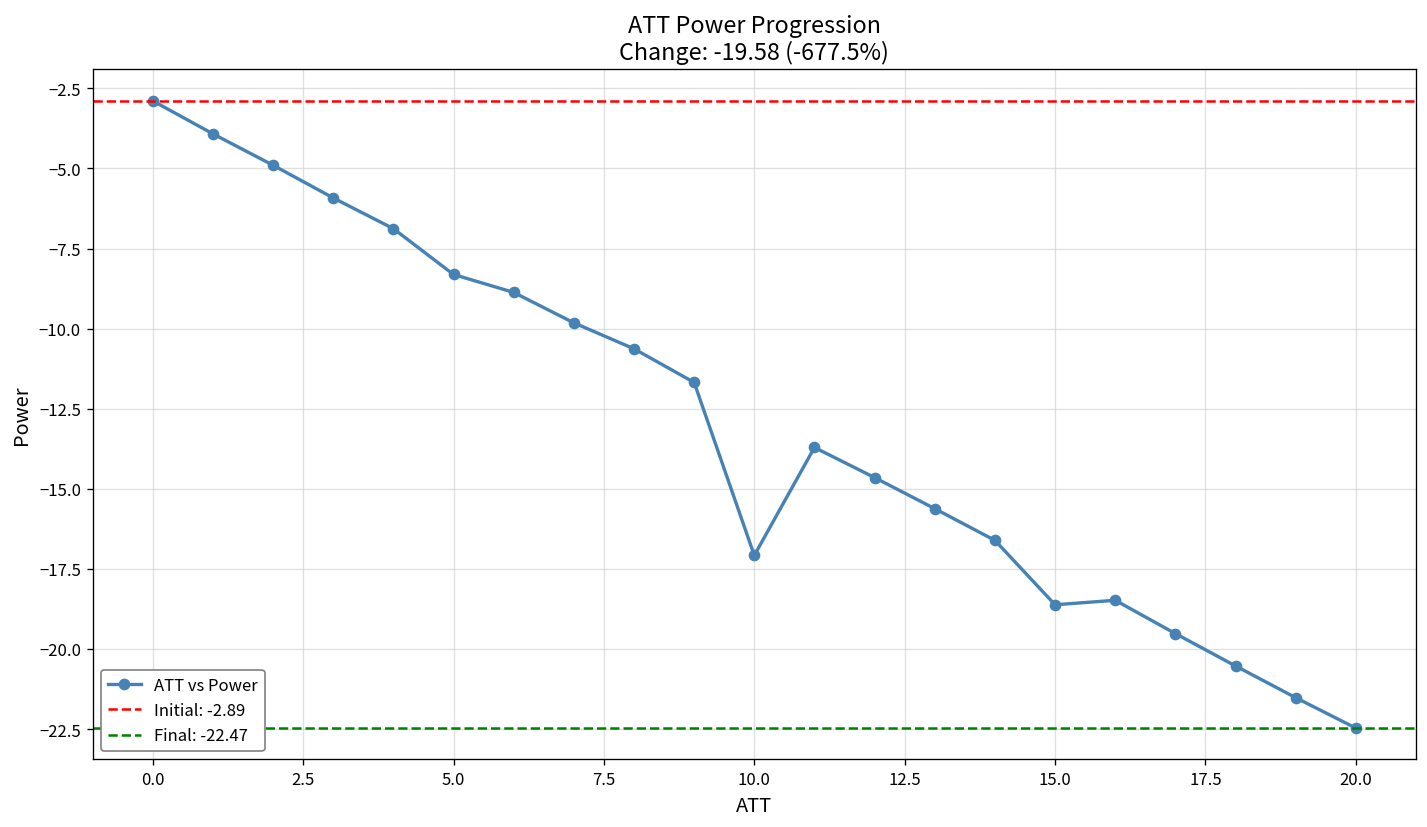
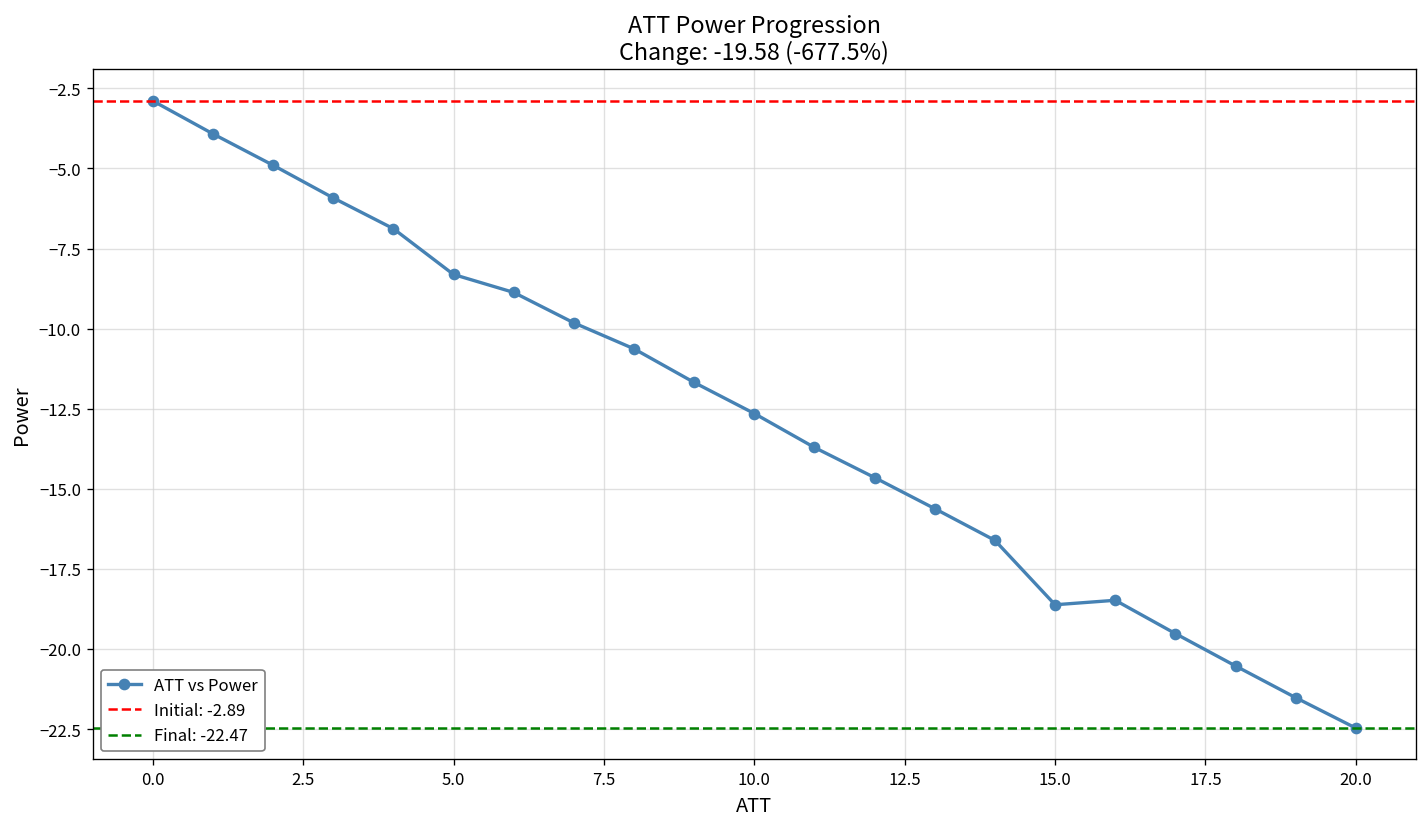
  {
    "0.0": -2.9,
    "5.0": -8.3,
-   "10.0": -17.1,
+   "10.0": -12.7,
    "15.0": -18.6,
    "20.0": -22.5
  }
